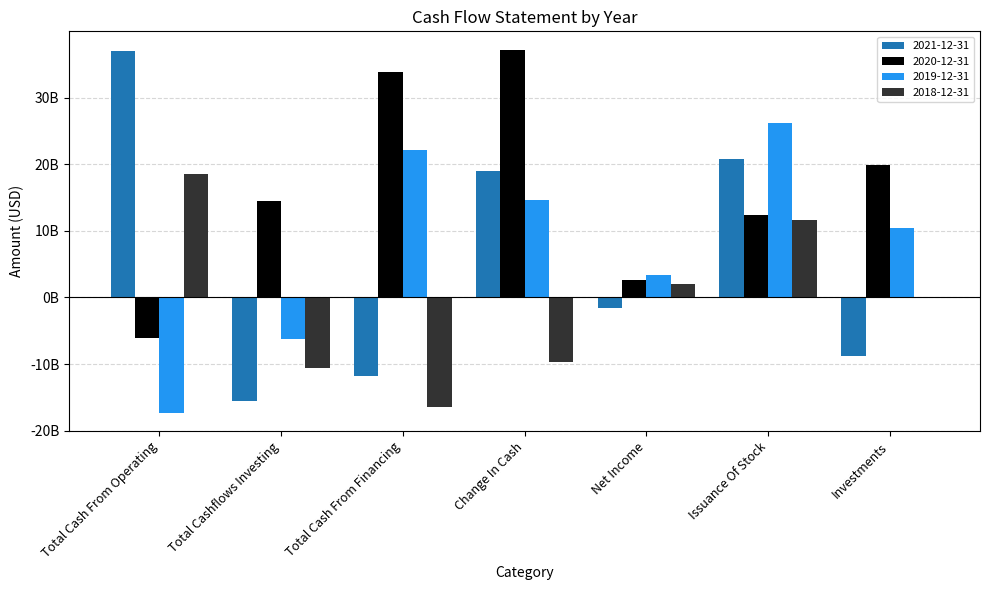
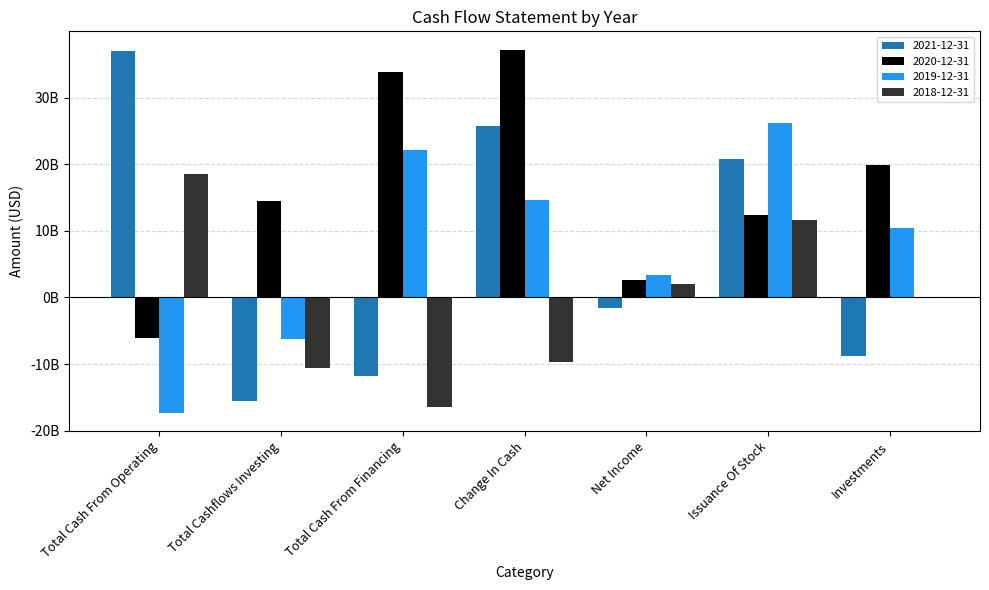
  {
    "2021-12-31": {
      "Total Cash From Operating": 37000000000,
      "Total Cashflows Investing": -16000000000,
      "Total Cash From Financing": -12000000000,
-     "Change In Cash": 19000000000,
+     "Change In Cash": 26000000000,
      "Net Income": -2000000000,
      "Issuance Of Stock": 21000000000,
      "Investments": -9000000000
    },
    "2020-12-31": {
      "Total Cash From Operating": -6000000000,
      "Total Cashflows Investing": 14000000000,
      "Total Cash From Financing": 34000000000,
      "Change In Cash": 37000000000,
      "Net Income": 3000000000,
      "Issuance Of Stock": 12000000000,
      "Investments": 20000000000
    },
    "2019-12-31": {
      "Total Cash From Operating": -17000000000,
      "Total Cashflows Investing": -6000000000,
      "Total Cash From Financing": 22000000000,
      "Change In Cash": 15000000000,
      "Net Income": 3000000000,
      "Issuance Of Stock": 26000000000,
      "Investments": 10000000000
    },
    "2018-12-31": {
      "Total Cash From Operating": 19000000000,
      "Total Cashflows Investing": -11000000000,
      "Total Cash From Financing": -16000000000,
      "Change In Cash": -10000000000,
      "Net Income": 2000000000,
      "Issuance Of Stock": 12000000000
    }
  }
